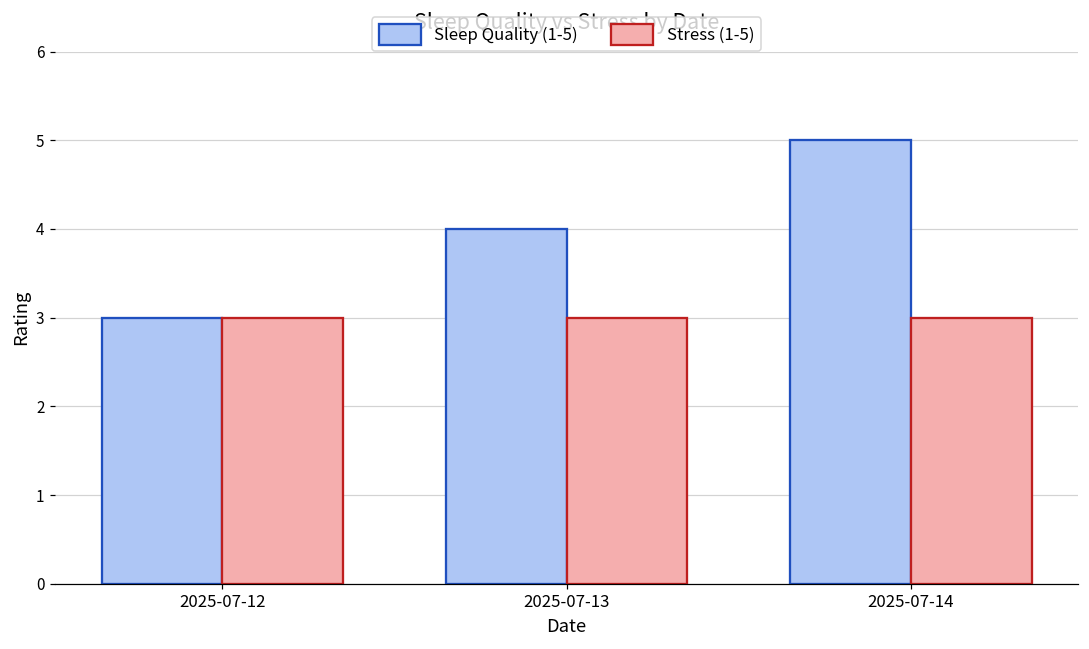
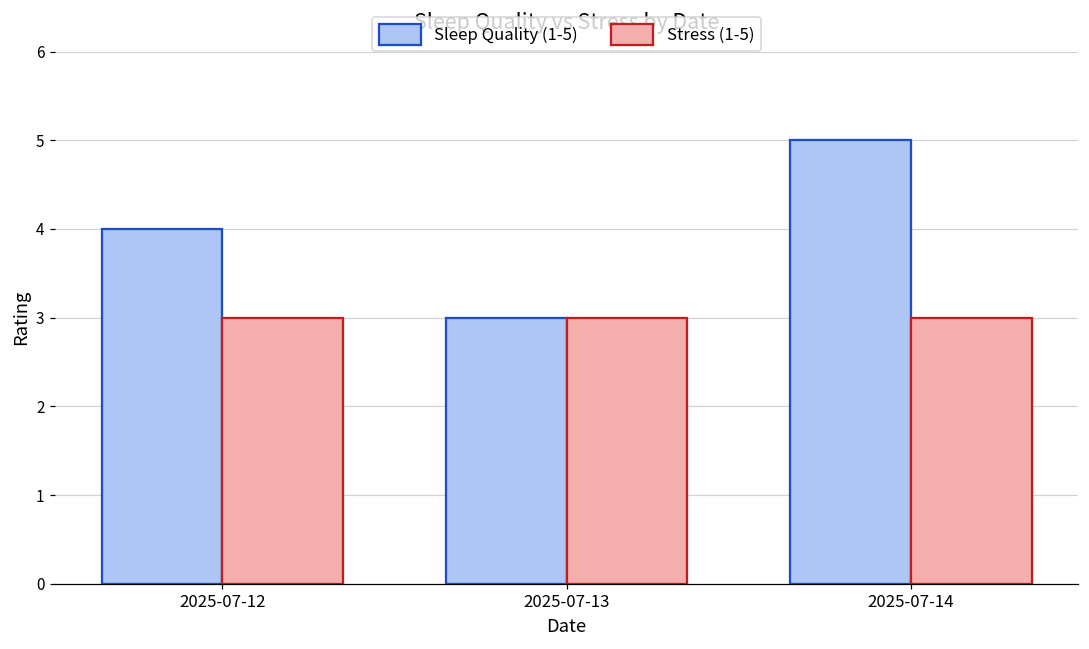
  {
    "Sleep Quality (1-5)": {
-     "2025-07-12": 3,
-     "2025-07-13": 4,
+     "2025-07-12": 4,
+     "2025-07-13": 3,
      "2025-07-14": 5
    },
    "Stress (1-5)": {
      "2025-07-12": 3,
      "2025-07-13": 3,
      "2025-07-14": 3
    }
  }
